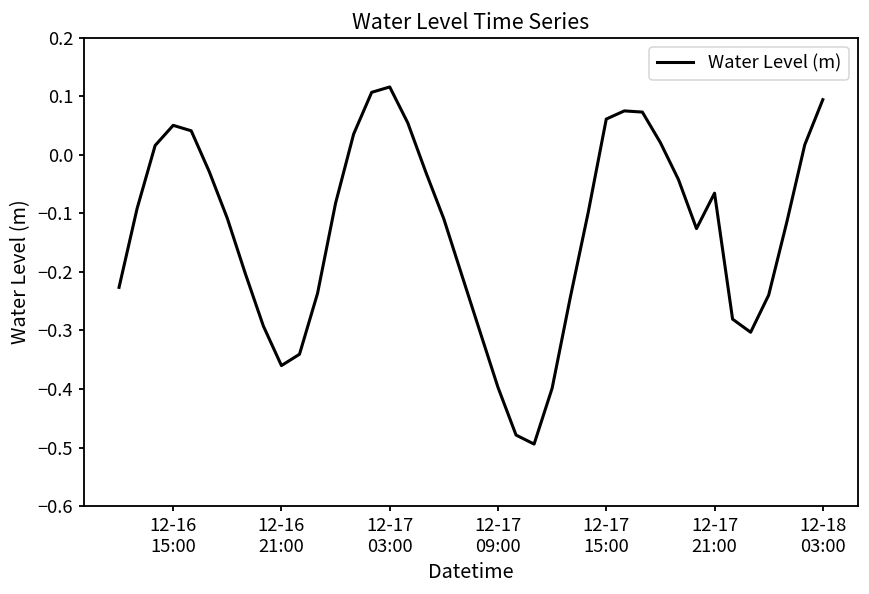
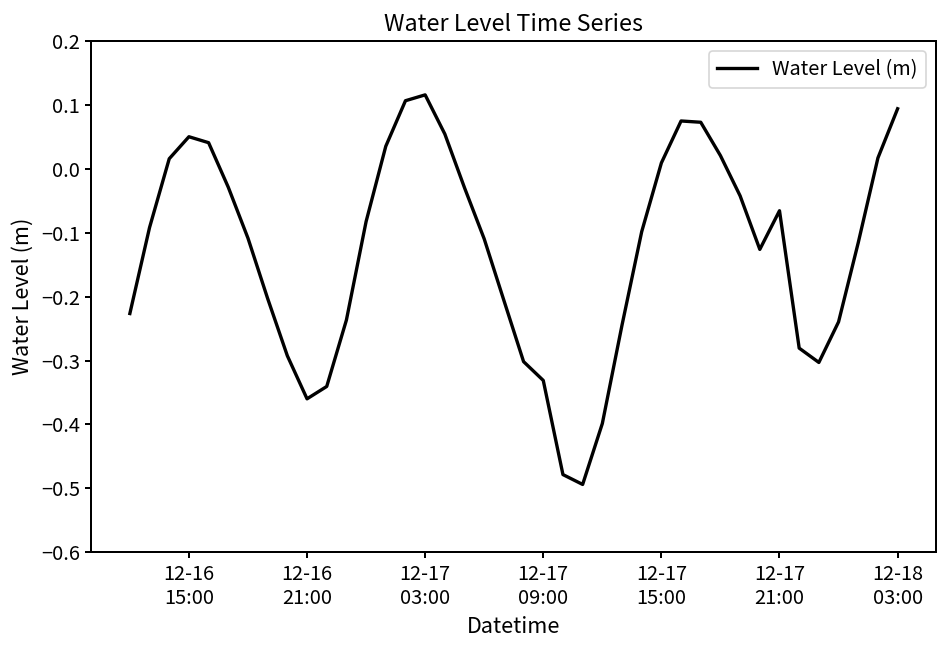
  {
    "12-16 15:00": 0.05,
    "12-16 21:00": -0.36,
    "12-17 03:00": 0.12,
-   "12-17 09:00": -0.40,
-   "12-17 15:00": 0.06,
+   "12-17 09:00": -0.33,
+   "12-17 15:00": 0.01,
    "12-17 21:00": -0.07,
    "12-18 03:00": 0.09
  }
